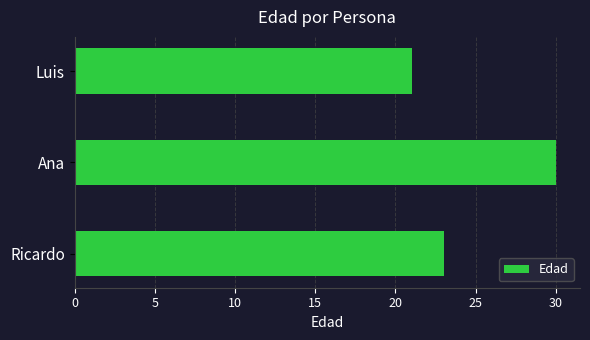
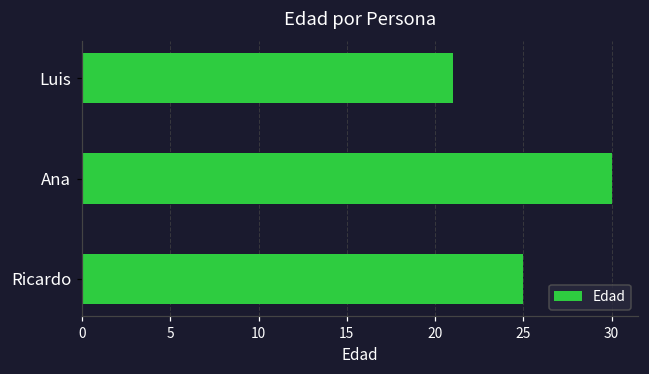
  {
    "Luis": 21,
    "Ana": 30,
-   "Ricardo": 23
+   "Ricardo": 25
  }
